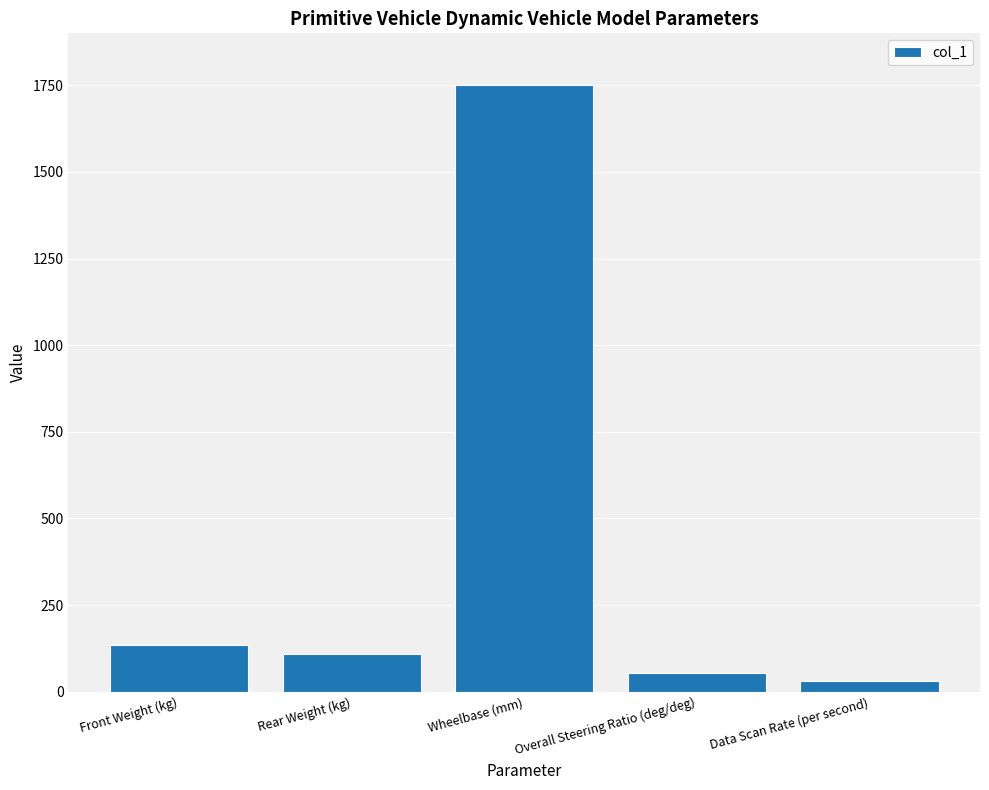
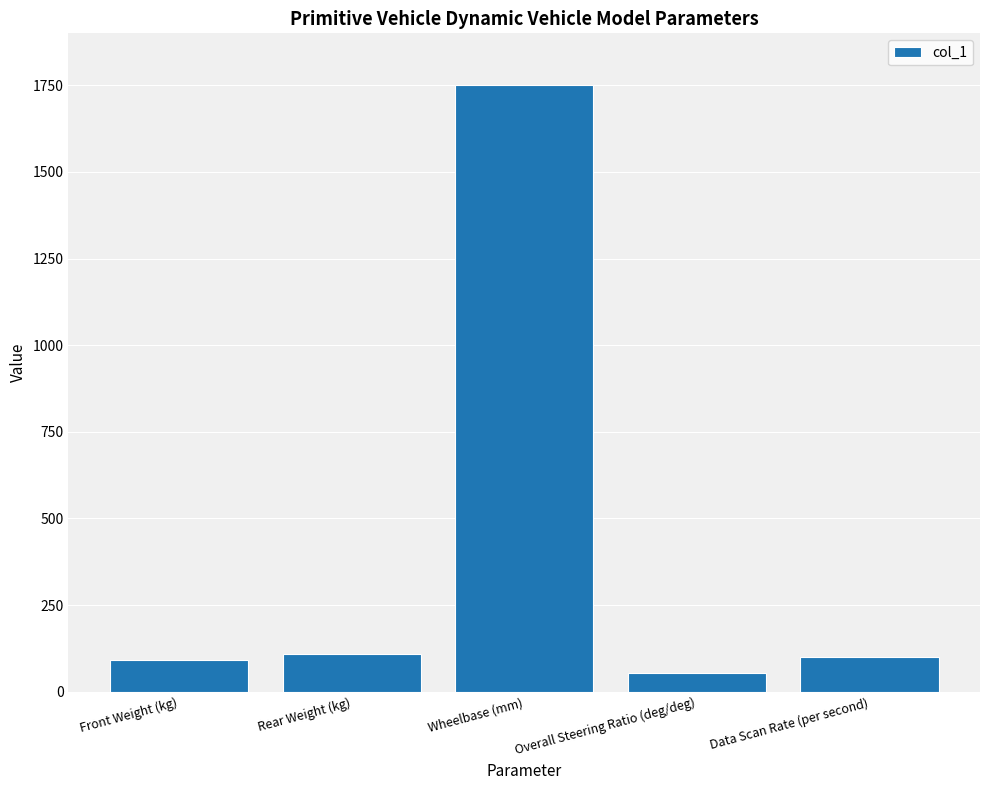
  {
-   "Front Weight (kg)": 140,
+   "Front Weight (kg)": 90,
    "Rear Weight (kg)": 110,
    "Wheelbase (mm)": 1750,
    "Overall Steering Ratio (deg/deg)": 50,
-   "Data Scan Rate (per second)": 30
+   "Data Scan Rate (per second)": 100
  }
